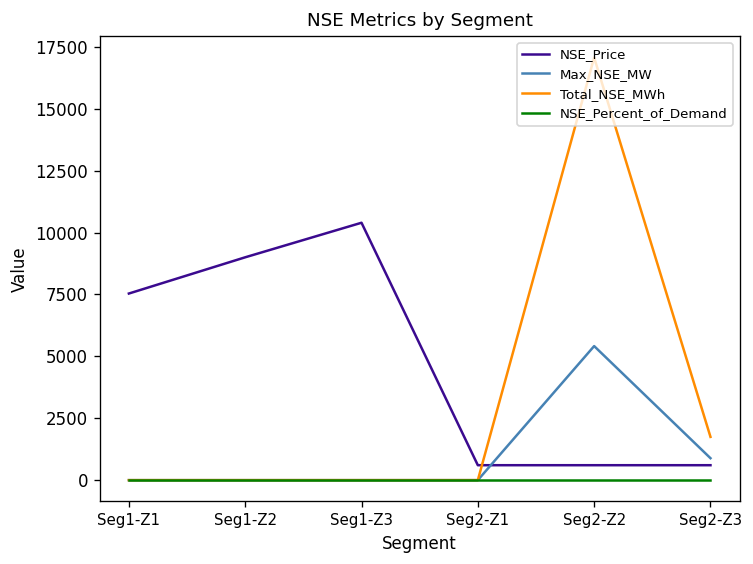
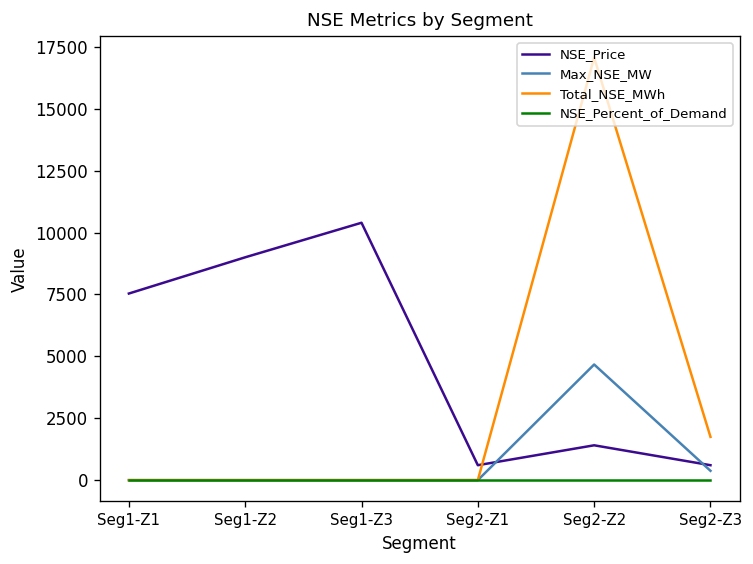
  {
    "NSE_Price": {
      "Seg1-Z1": 7500,
      "Seg1-Z2": 9000,
      "Seg1-Z3": 10400,
      "Seg2-Z1": 600,
-     "Seg2-Z2": 600,
+     "Seg2-Z2": 1400,
      "Seg2-Z3": 600
    },
    "Max_NSE_MW": {
-     "Seg2-Z2": 5400,
-     "Seg2-Z3": 900
+     "Seg2-Z2": 4700,
+     "Seg2-Z3": 400
    },
    "Total_NSE_MWh": {
      "Seg2-Z3": 1700
    },
    "NSE_Percent_of_Demand": {
      "Seg2-Z2": 0,
      "Seg2-Z3": 0
    }
  }
